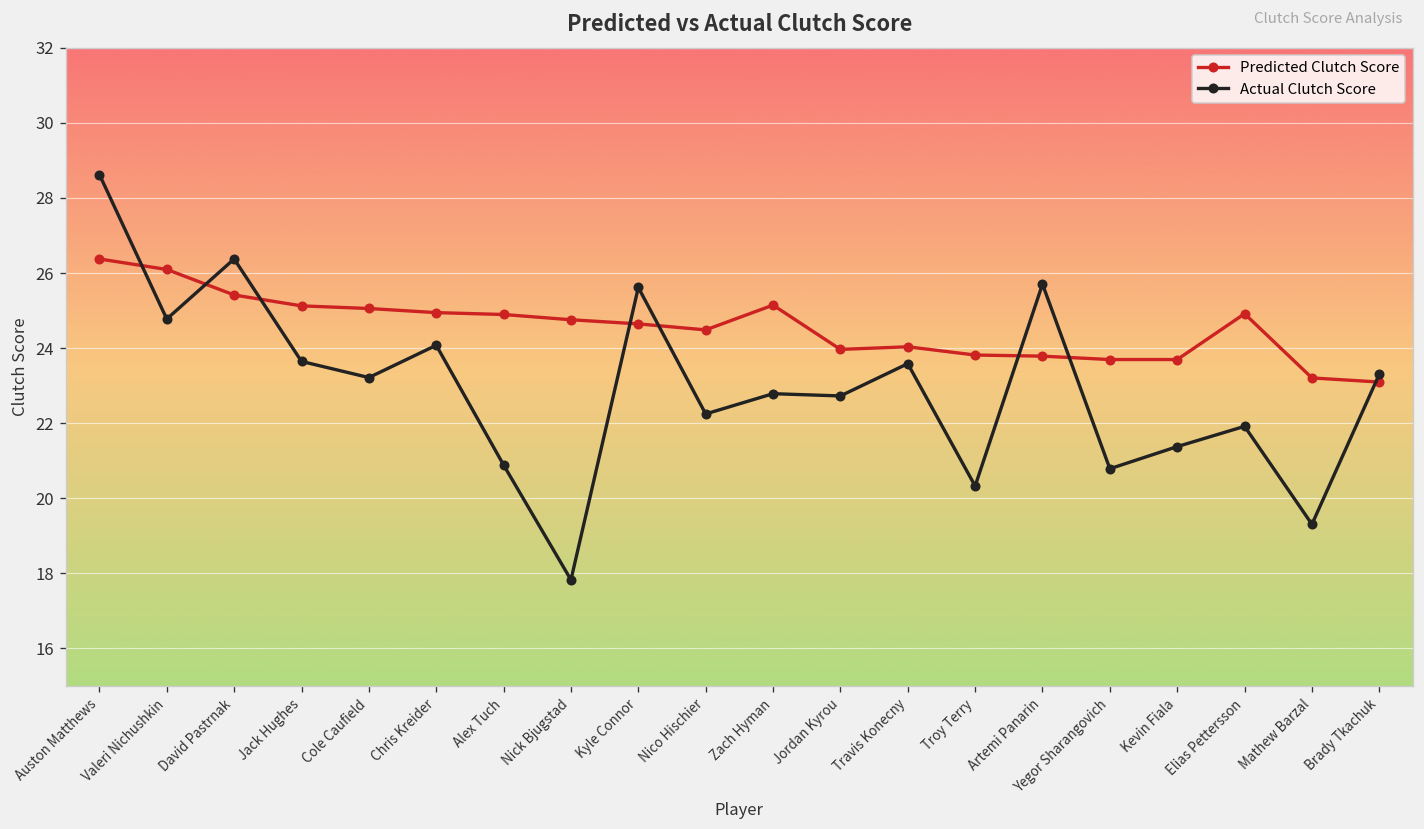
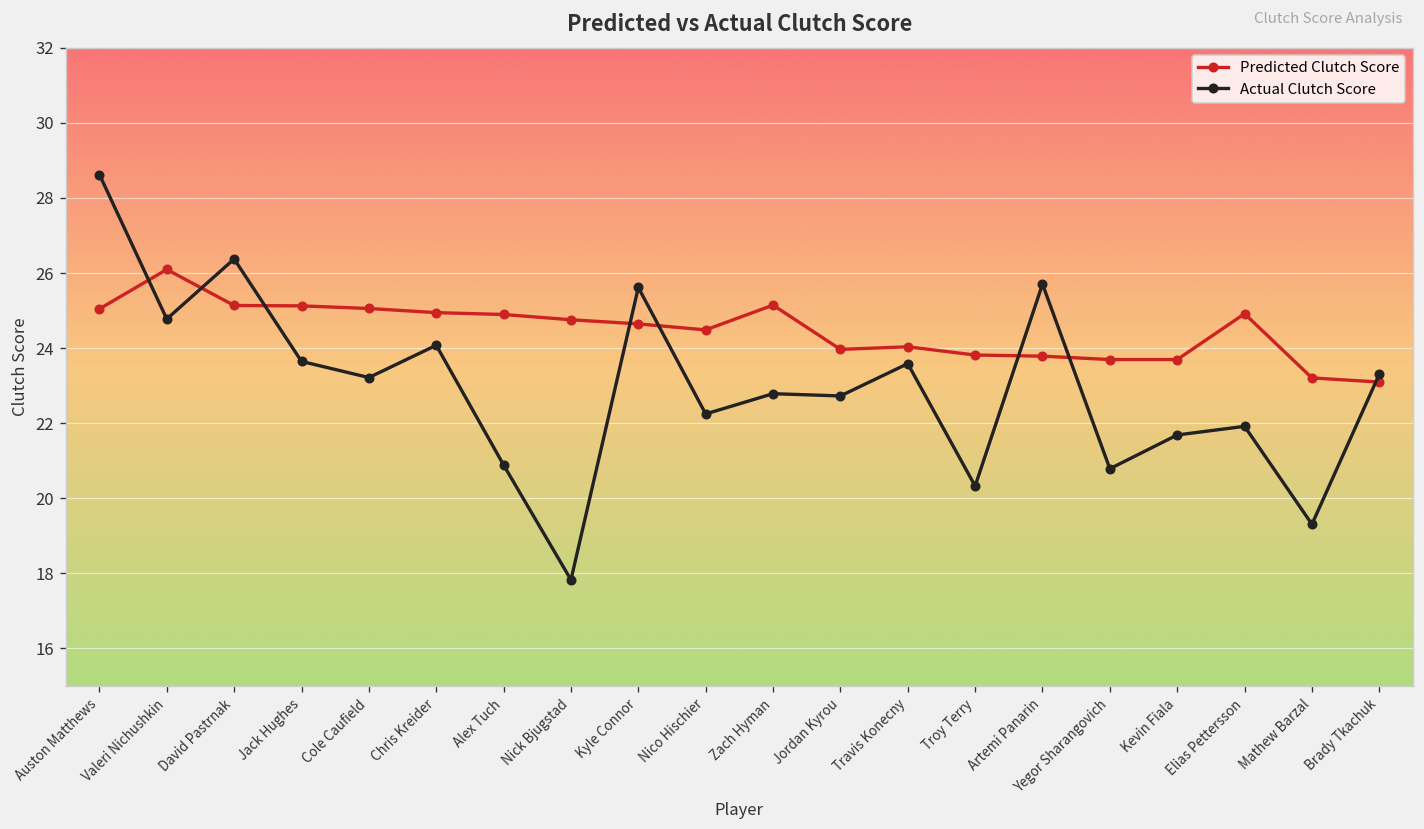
  {
    "Predicted Clutch Score": {
-     "Auston Matthews": 26.4,
+     "Auston Matthews": 25.0,
      "Valeri Nichushkin": 26.1,
-     "David Pastrnak": 25.4,
+     "David Pastrnak": 25.1,
      "Jack Hughes": 25.1,
      "Cole Caufield": 25.1,
      "Chris Kreider": 24.9,
      "Alex Tuch": 24.9,
      "Nick Bjugstad": 24.8,
      "Kyle Connor": 24.6,
      "Nico Hischier": 24.5,
      "Zach Hyman": 25.1,
      "Jordan Kyrou": 24.0,
      "Travis Konecny": 24.0,
      "Troy Terry": 23.8,
      "Artemi Panarin": 23.8,
      "Yegor Sharangovich": 23.7,
      "Kevin Fiala": 23.7,
      "Elias Pettersson": 24.9,
      "Mathew Barzal": 23.2,
      "Brady Tkachuk": 23.1
    },
    "Actual Clutch Score": {
      "Auston Matthews": 28.6,
      "Valeri Nichushkin": 24.8,
      "David Pastrnak": 26.4,
      "Jack Hughes": 23.6,
      "Cole Caufield": 23.2,
      "Chris Kreider": 24.1,
      "Alex Tuch": 20.9,
      "Nick Bjugstad": 17.8,
      "Kyle Connor": 25.6,
      "Nico Hischier": 22.2,
      "Zach Hyman": 22.8,
      "Jordan Kyrou": 22.7,
      "Travis Konecny": 23.6,
      "Troy Terry": 20.3,
      "Artemi Panarin": 25.7,
      "Yegor Sharangovich": 20.8,
-     "Kevin Fiala": 21.4,
+     "Kevin Fiala": 21.7,
      "Elias Pettersson": 21.9,
      "Mathew Barzal": 19.3,
      "Brady Tkachuk": 23.3
    }
  }
